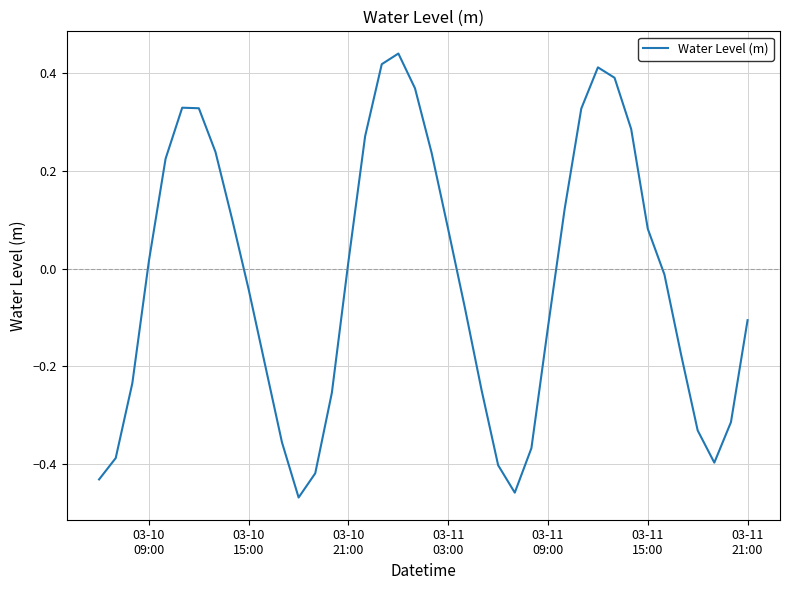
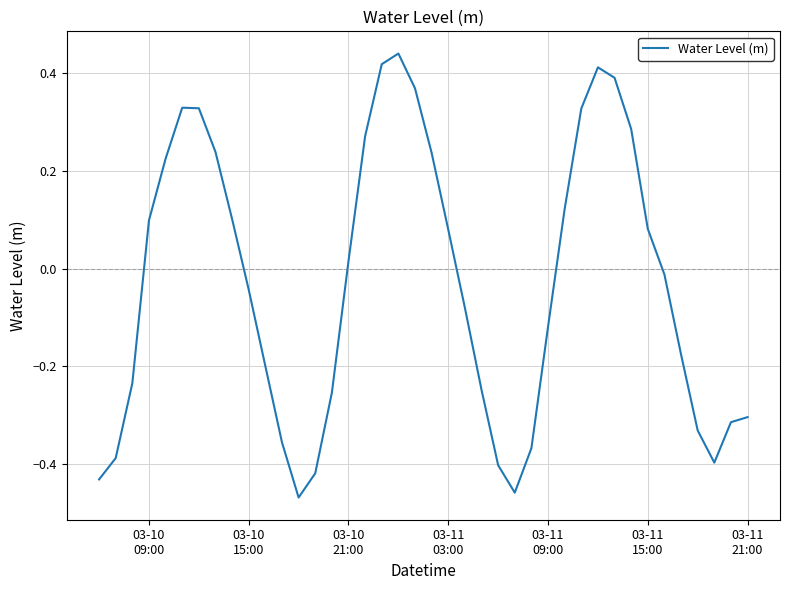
  {
-   "03-10 09:00": 0.02,
+   "03-10 09:00": 0.10,
    "03-10 15:00": -0.04,
    "03-10 21:00": 0.02,
    "03-11 03:00": 0.08,
    "03-11 09:00": -0.12,
    "03-11 15:00": 0.08,
-   "03-11 21:00": -0.11
+   "03-11 21:00": -0.30
  }
